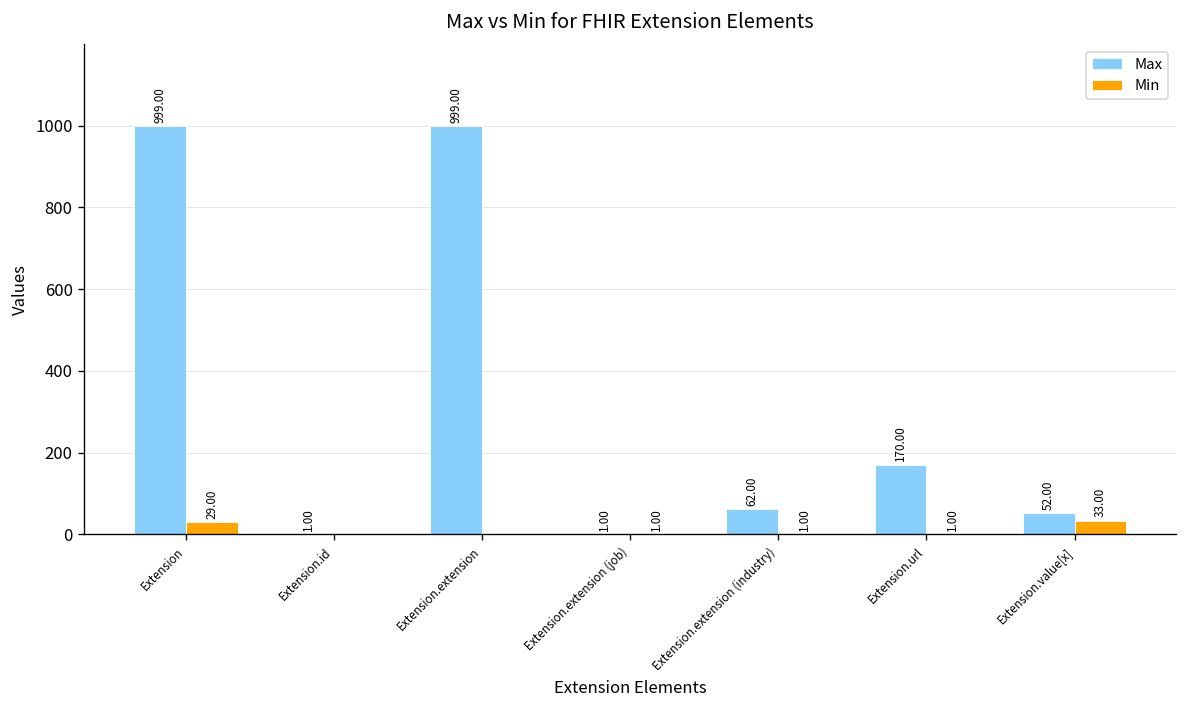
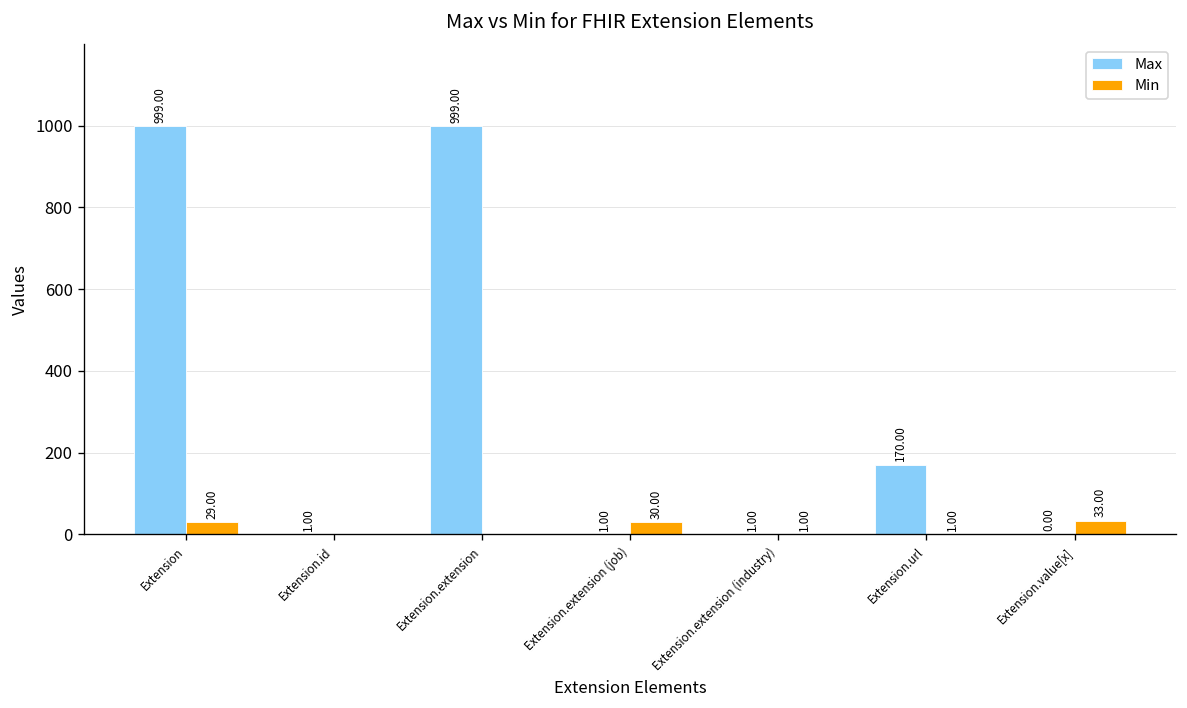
  {
    "Max": {
      "Extension": 999.00,
      "Extension.id": 1.00,
      "Extension.extension": 999.00,
      "Extension.extension (job)": 1.00,
-     "Extension.extension (industry)": 62.00,
+     "Extension.extension (industry)": 1.00,
      "Extension.url": 170.00,
-     "Extension.value[x]": 52.00
+     "Extension.value[x]": 0.00
    },
    "Min": {
      "Extension": 29.00,
-     "Extension.extension (job)": 1.00,
+     "Extension.extension (job)": 30.00,
      "Extension.extension (industry)": 1.00,
      "Extension.url": 1.00,
      "Extension.value[x]": 33.00
    }
  }
